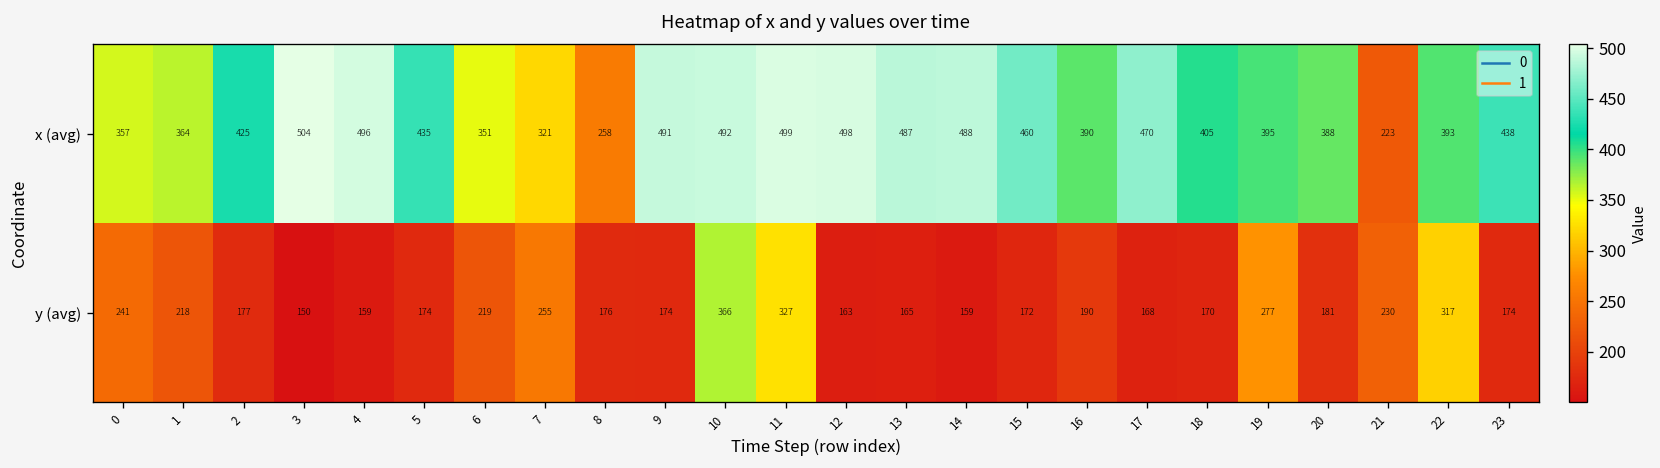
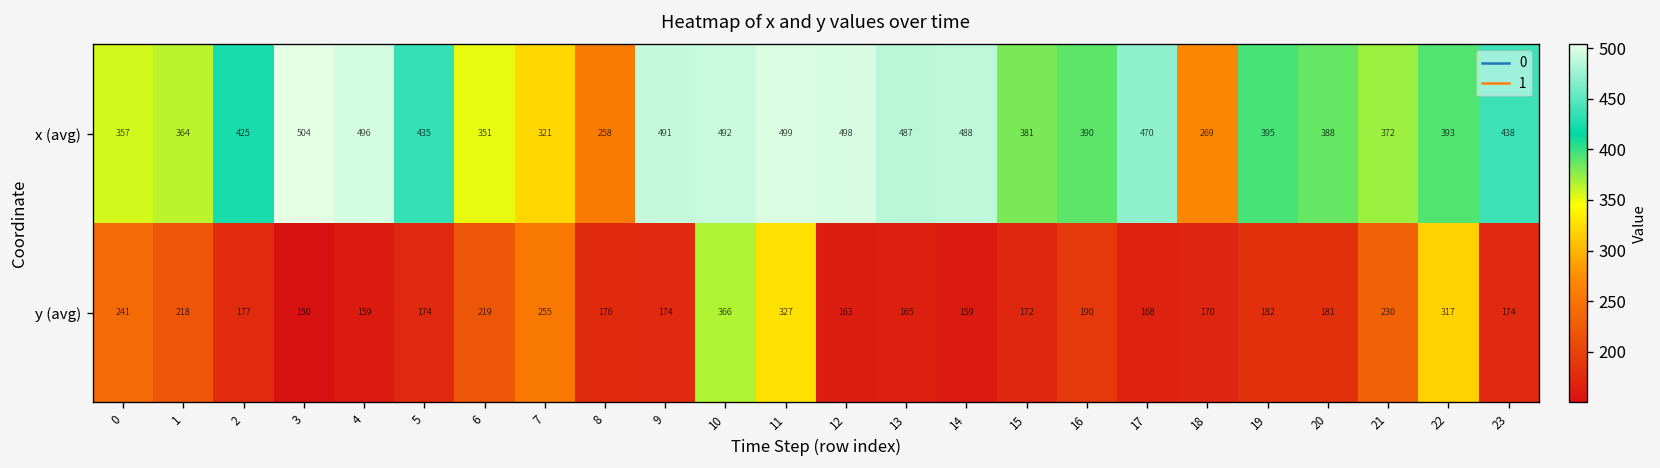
  {
    "x (avg)": {
      "0": 357,
      "1": 364,
      "2": 425,
      "3": 504,
      "4": 496,
      "5": 435,
      "6": 351,
      "7": 321,
      "8": 258,
      "9": 491,
      "10": 492,
      "11": 499,
      "12": 498,
      "13": 487,
      "14": 488,
-     "15": 460,
+     "15": 381,
      "16": 390,
      "17": 470,
-     "18": 405,
+     "18": 269,
      "19": 395,
      "20": 388,
-     "21": 223,
+     "21": 372,
      "22": 393,
      "23": 438
    },
    "y (avg)": {
      "0": 241,
      "1": 218,
      "2": 177,
      "3": 150,
      "4": 159,
      "5": 174,
      "6": 219,
      "7": 255,
      "8": 176,
      "9": 174,
      "10": 366,
      "11": 327,
      "12": 163,
      "13": 165,
      "14": 159,
      "15": 172,
      "16": 190,
      "17": 168,
      "18": 170,
-     "19": 277,
+     "19": 182,
      "20": 181,
      "21": 230,
      "22": 317,
      "23": 174
    }
  }
